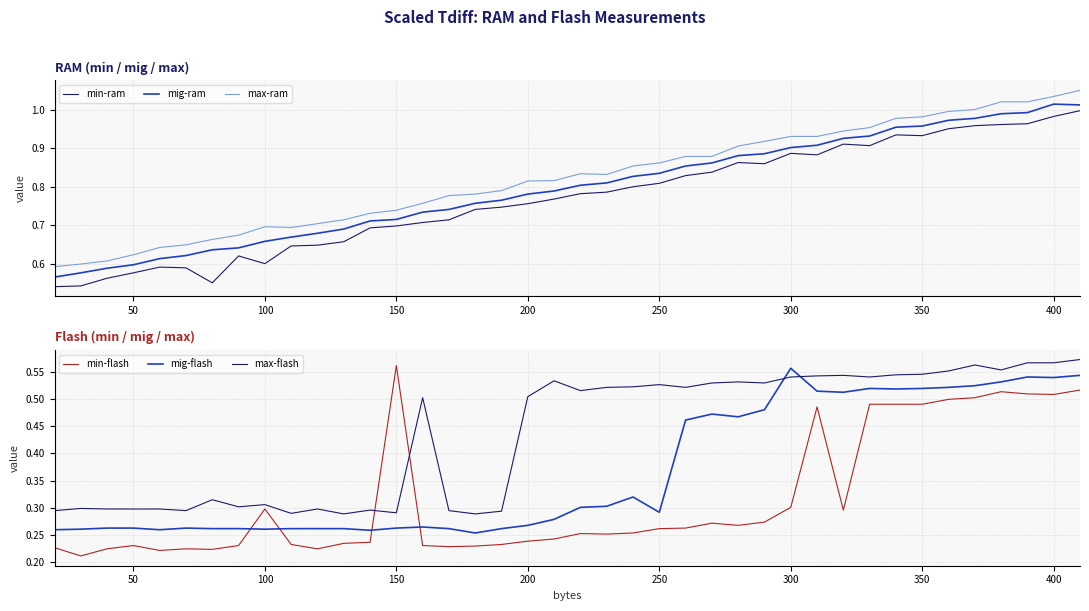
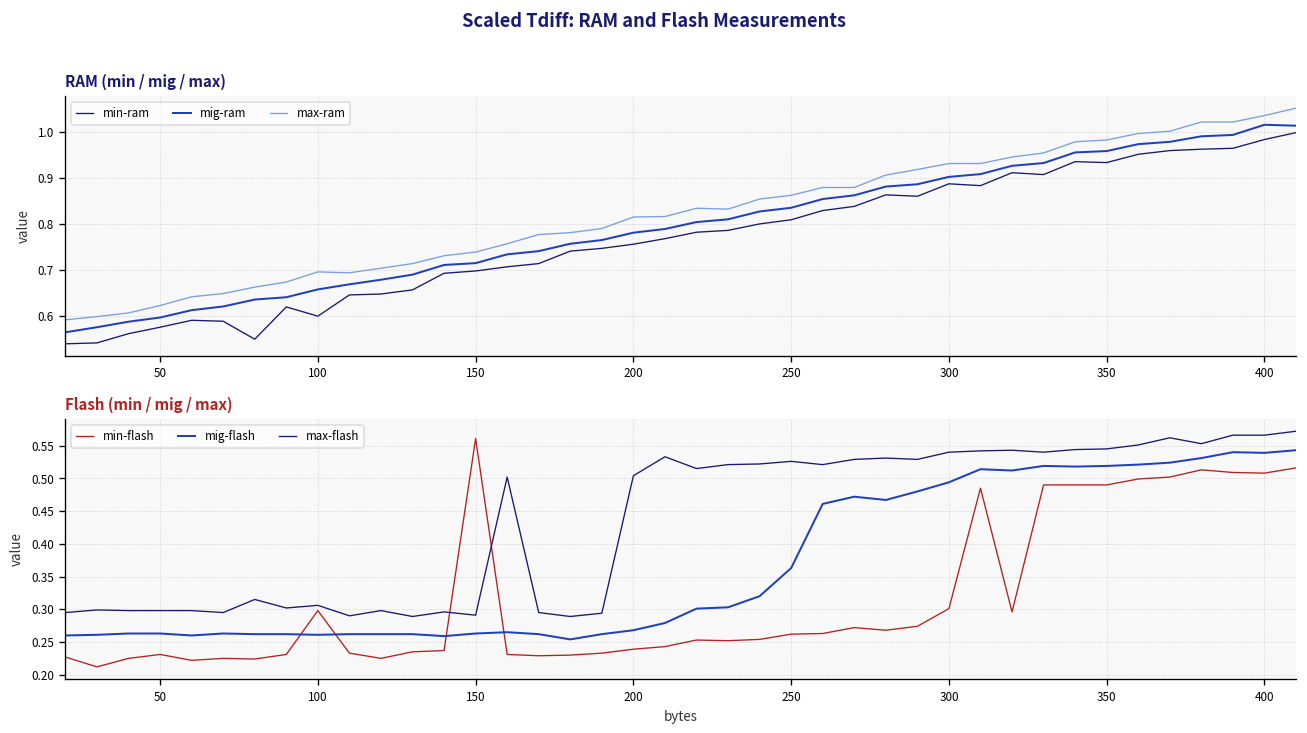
  {
    "RAM (min / mig / max)": {
      "min-ram": {
        "50": 0.58,
        "100": 0.60,
        "150": 0.70,
        "200": 0.76,
        "250": 0.81,
        "300": 0.89,
        "350": 0.93,
        "400": 0.98
      },
      "mig-ram": {
        "50": 0.60,
        "100": 0.66,
        "150": 0.72,
        "200": 0.78,
        "250": 0.84,
        "300": 0.90,
        "350": 0.96,
        "400": 1.02
      },
      "max-ram": {
        "50": 0.62,
        "100": 0.70,
        "150": 0.74,
        "200": 0.82,
        "250": 0.86,
        "300": 0.93,
        "350": 0.98,
        "400": 1.04
      }
    },
    "Flash (min / mig / max)": {
      "min-flash": {
        "50": 0.23,
        "100": 0.30,
        "150": 0.56,
        "200": 0.24,
        "250": 0.26,
        "300": 0.30,
        "350": 0.49,
        "400": 0.51
      },
      "mig-flash": {
        "50": 0.26,
        "100": 0.26,
        "150": 0.26,
        "200": 0.27,
-       "250": 0.29,
-       "300": 0.56,
+       "250": 0.36,
+       "300": 0.49,
        "350": 0.52,
        "400": 0.54
      },
      "max-flash": {
        "50": 0.30,
        "100": 0.31,
        "150": 0.29,
        "200": 0.50,
        "250": 0.53,
        "300": 0.54,
        "350": 0.55,
        "400": 0.57
      }
    }
  }
